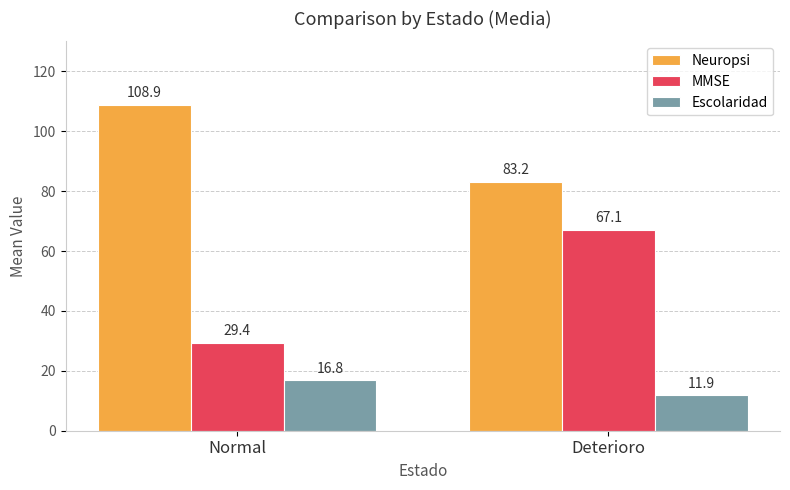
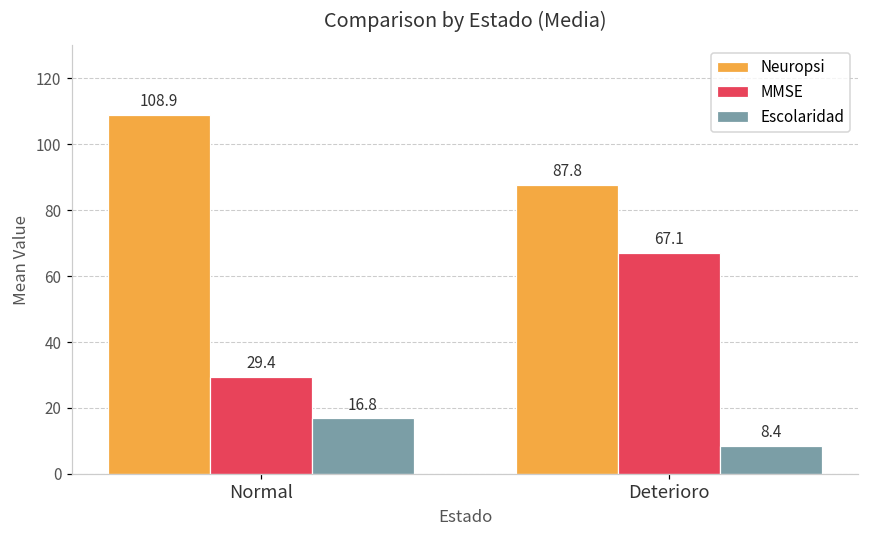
  {
    "Neuropsi": {
      "Normal": 108.9,
-     "Deterioro": 83.2
+     "Deterioro": 87.8
    },
    "MMSE": {
      "Normal": 29.4,
      "Deterioro": 67.1
    },
    "Escolaridad": {
      "Normal": 16.8,
-     "Deterioro": 11.9
+     "Deterioro": 8.4
    }
  }
